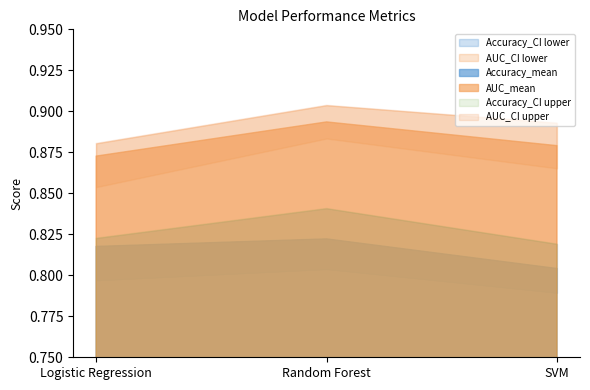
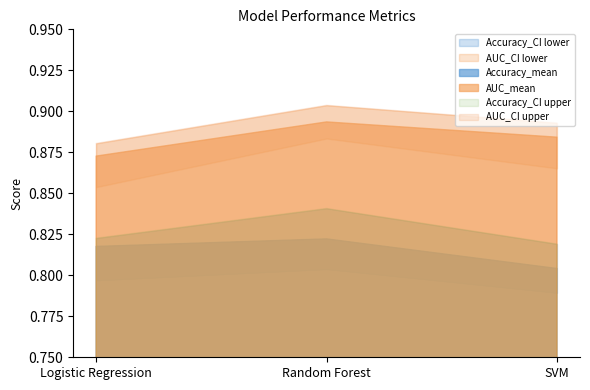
  {
    "Accuracy_mean": {
      "Logistic Regression": 0.818,
      "Random Forest": 0.822,
      "SVM": 0.804
    },
    "AUC_mean": {
      "Logistic Regression": 0.873,
      "Random Forest": 0.894,
-     "SVM": 0.879
+     "SVM": 0.884
    }
  }
